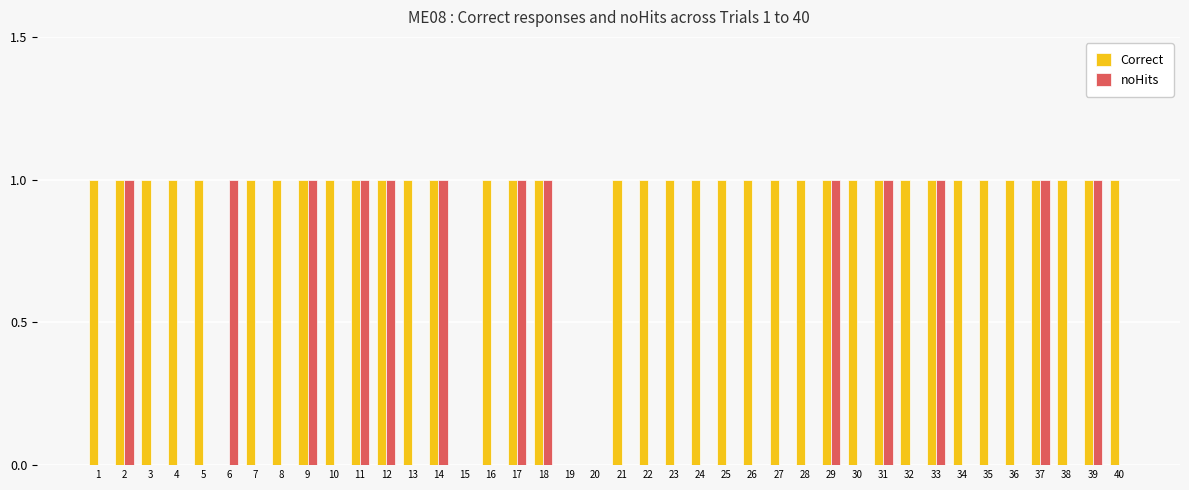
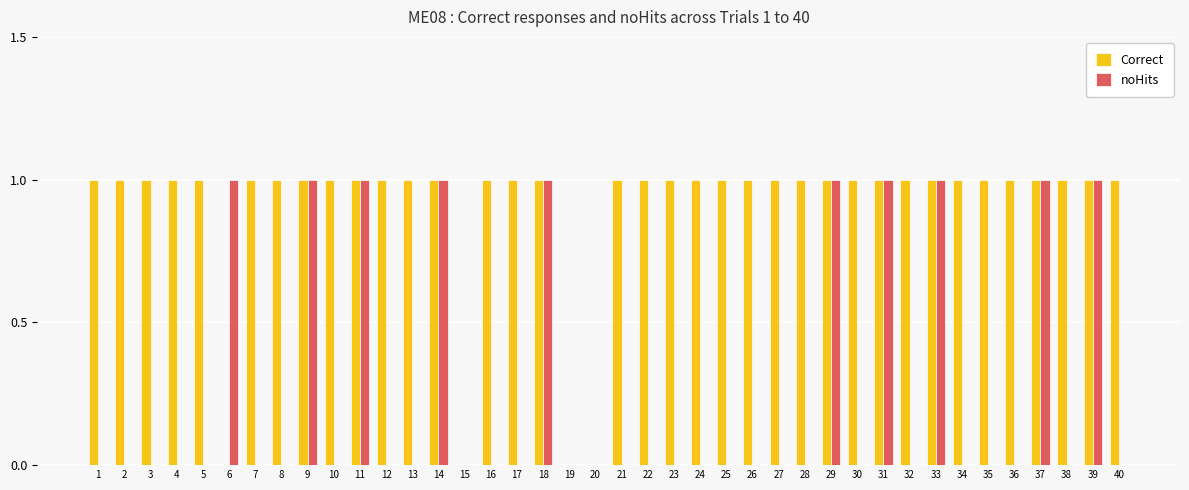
  {
    "Correct": {
      "1": 1,
      "2": 1,
      "3": 1,
      "4": 1,
      "5": 1,
      "6": 0,
      "7": 1,
      "8": 1,
      "9": 1,
      "10": 1,
      "11": 1,
      "12": 1,
      "13": 1,
      "14": 1,
      "15": 0,
      "16": 1,
      "17": 1,
      "18": 1,
      "19": 0,
      "20": 0,
      "21": 1,
      "22": 1,
      "23": 1,
      "24": 1,
      "25": 1,
      "26": 1,
      "27": 1,
      "28": 1,
      "29": 1,
      "30": 1,
      "31": 1,
      "32": 1,
      "33": 1,
      "34": 1,
      "35": 1,
      "36": 1,
      "37": 1,
      "38": 1,
      "39": 1,
      "40": 1
    },
    "noHits": {
      "1": 0,
-     "2": 1,
+     "2": 0,
      "3": 0,
      "4": 0,
      "5": 0,
      "6": 1,
      "7": 0,
      "8": 0,
      "9": 1,
      "10": 0,
      "11": 1,
-     "12": 1,
+     "12": 0,
      "13": 0,
      "14": 1,
      "15": 0,
      "16": 0,
-     "17": 1,
+     "17": 0,
      "18": 1,
      "19": 0,
      "20": 0,
      "21": 0,
      "22": 0,
      "23": 0,
      "24": 0,
      "25": 0,
      "26": 0,
      "27": 0,
      "28": 0,
      "29": 1,
      "30": 0,
      "31": 1,
      "32": 0,
      "33": 1,
      "34": 0,
      "35": 0,
      "36": 0,
      "37": 1,
      "38": 0,
      "39": 1,
      "40": 0
    }
  }
